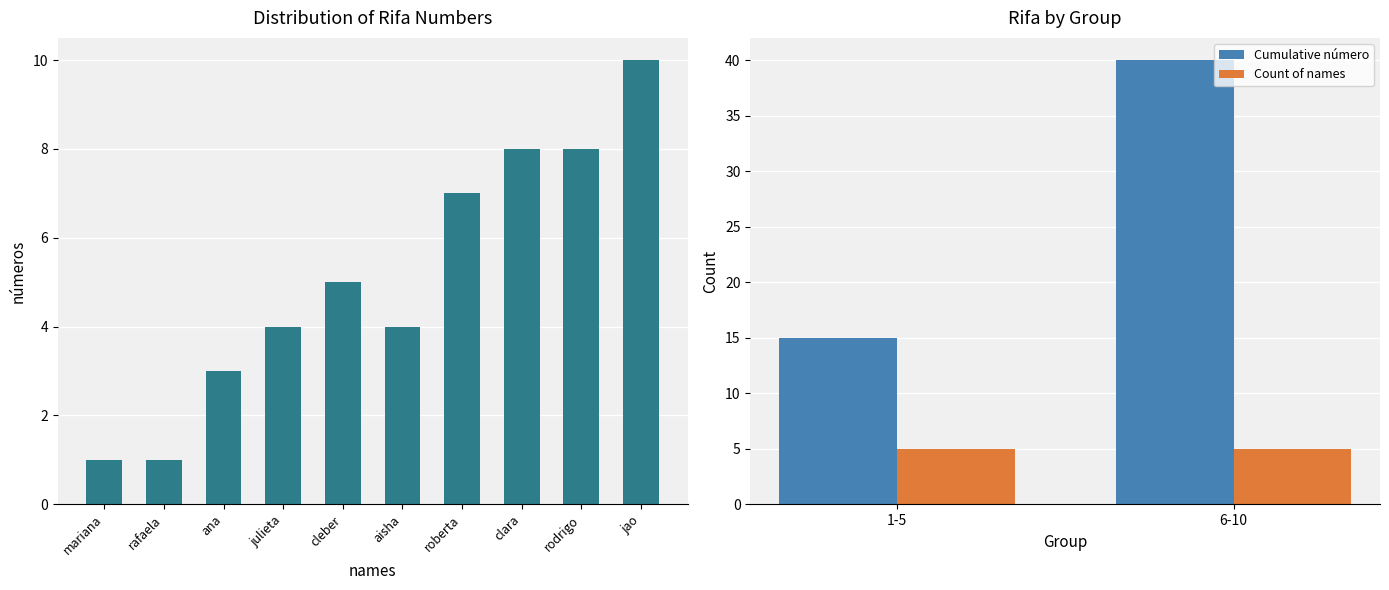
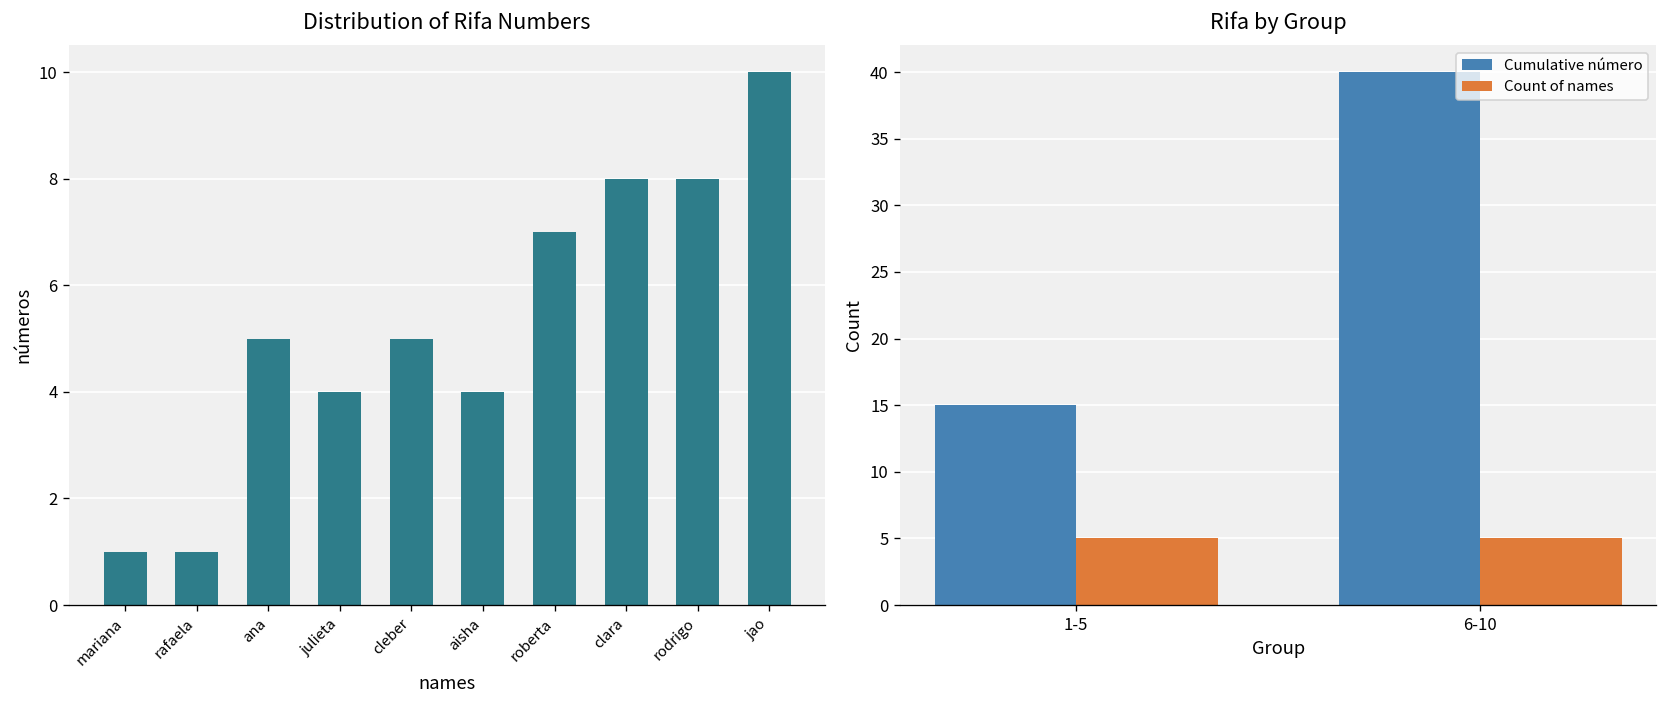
  {
    "Distribution of Rifa Numbers": {
      "mariana": 1,
      "rafaela": 1,
-     "ana": 3,
+     "ana": 5,
      "julieta": 4,
      "cleber": 5,
      "aisha": 4,
      "roberta": 7,
      "clara": 8,
      "rodrigo": 8,
      "jao": 10
    },
    "Rifa by Group": {
      "Cumulative número": {
        "1-5": 15.0,
        "6-10": 40.0
      },
      "Count of names": {
        "1-5": 5.0,
        "6-10": 5.0
      }
    }
  }
